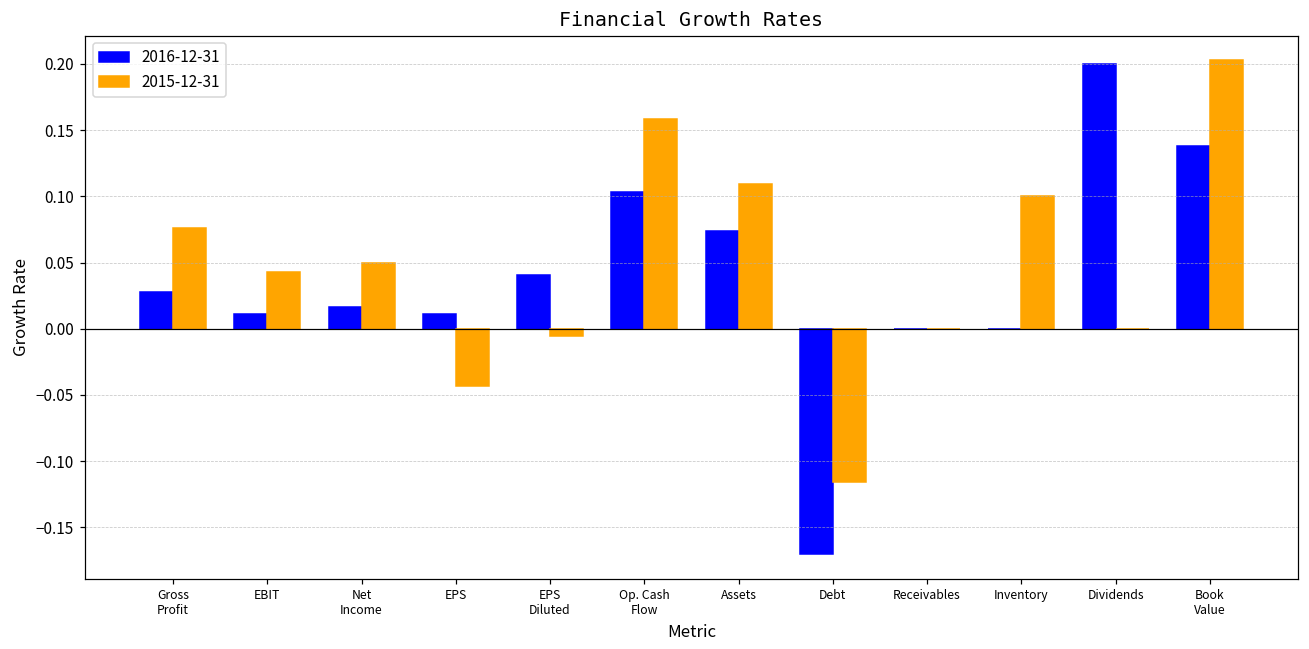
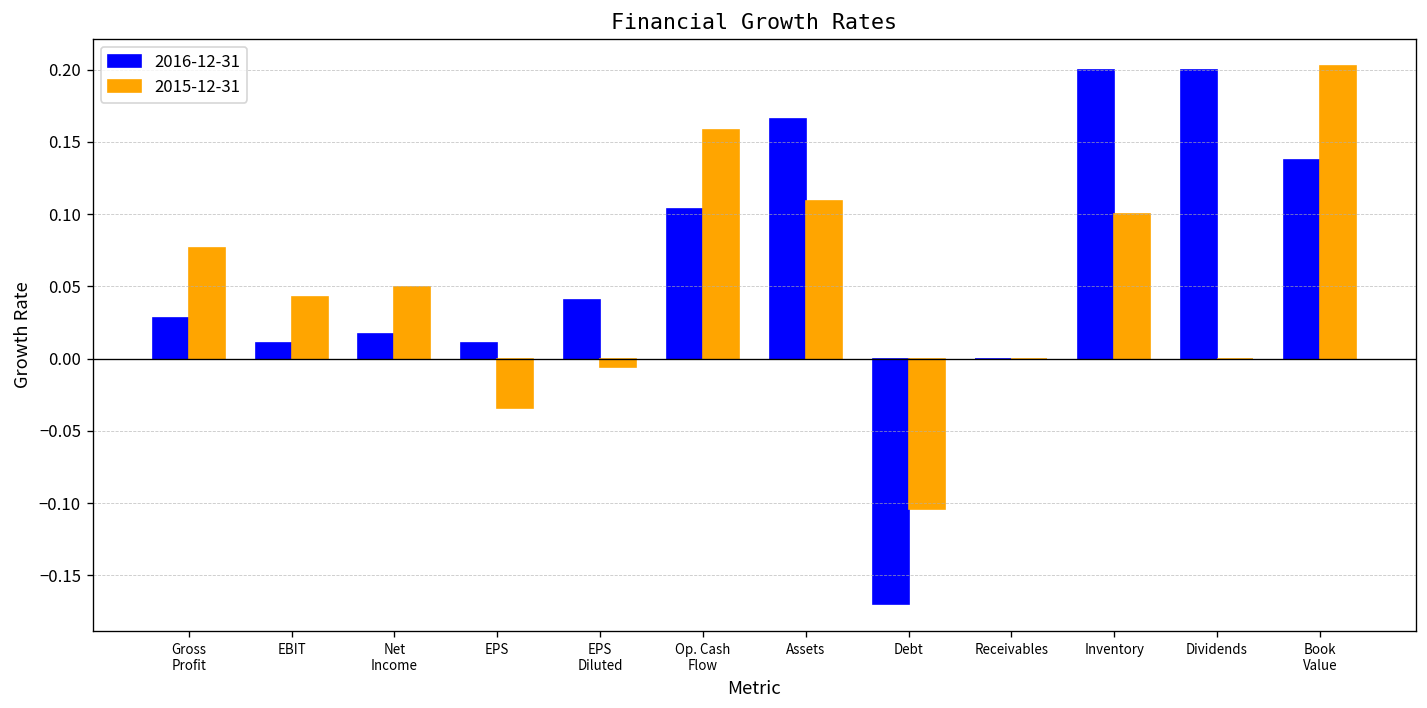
  {
    "2016-12-31": {
      "Gross Profit": 0.028,
      "EBIT": 0.011,
      "Net Income": 0.017,
      "EPS": 0.011,
      "EPS Diluted": 0.040,
      "Op. Cash Flow": 0.103,
-     "Assets": 0.074,
+     "Assets": 0.166,
      "Debt": -0.170,
      "Receivables": 0.000,
-     "Inventory": 0.0,
+     "Inventory": 0.2,
      "Dividends": 0.200,
      "Book Value": 0.138
    },
    "2015-12-31": {
      "Gross Profit": 0.076,
      "EBIT": 0.043,
      "Net Income": 0.050,
-     "EPS": -0.043,
+     "EPS": -0.034,
      "EPS Diluted": -0.006,
      "Op. Cash Flow": 0.158,
      "Assets": 0.109,
-     "Debt": -0.116,
+     "Debt": -0.104,
      "Receivables": 0.000,
      "Inventory": 0.100,
      "Dividends": 0.000,
      "Book Value": 0.203
    }
  }
